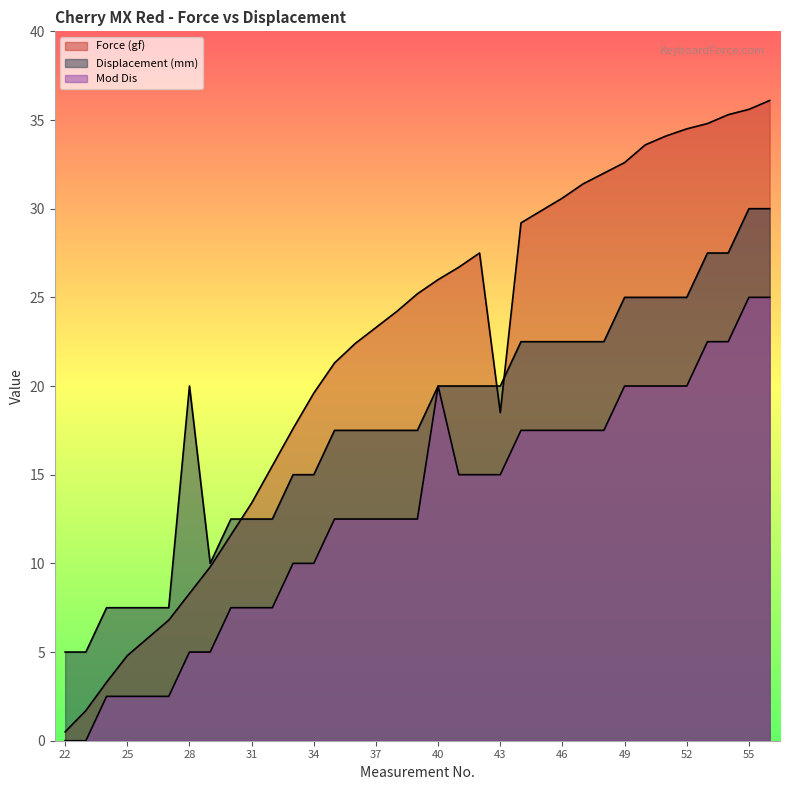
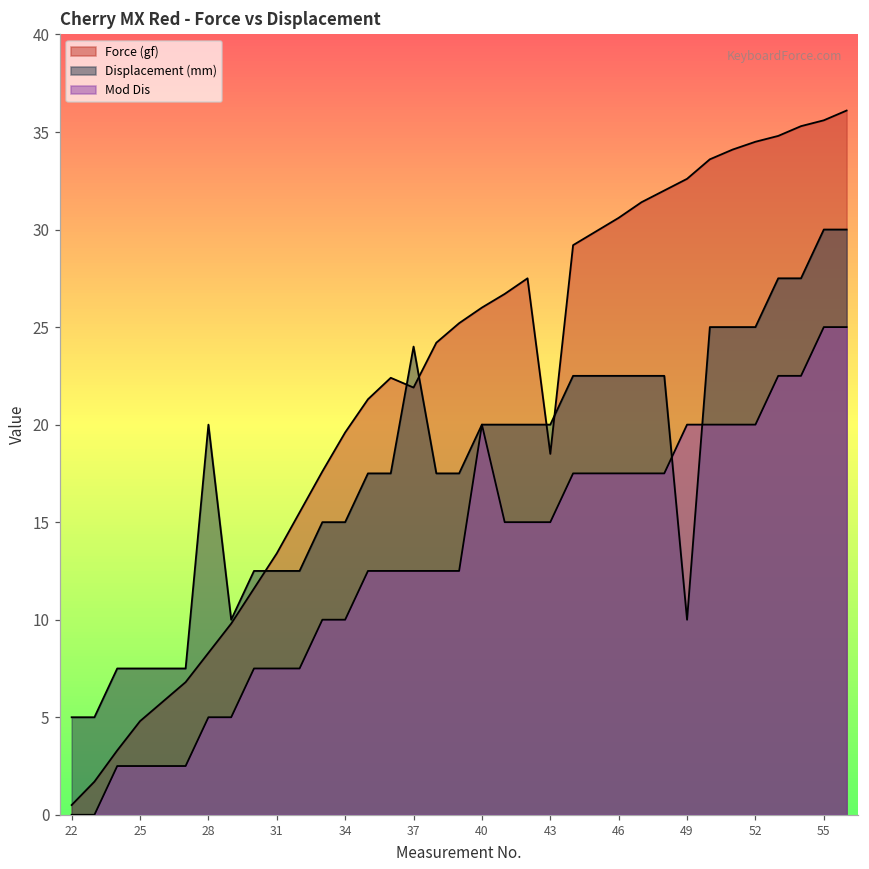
  {
    "Force (gf)": {
      "22": 0.5,
      "25": 4.8,
      "28": 8.3,
      "31": 13.4,
      "34": 19.6,
-     "37": 23.3,
+     "37": 21.9,
      "40": 26.0,
      "43": 18.5,
      "46": 30.6,
      "49": 32.6,
      "52": 34.5,
      "55": 35.6
    },
    "Displacement (mm)": {
      "22": 5.0,
      "25": 7.5,
      "28": 20.0,
      "31": 12.5,
      "34": 15.0,
-     "37": 17.5,
+     "37": 24.0,
      "43": 20.0,
      "46": 22.5,
-     "49": 25.0,
+     "49": 10.0,
      "52": 25.0,
      "55": 30.0
    },
    "Mod Dis": {
      "22": 0.0,
      "25": 2.5,
      "28": 5.0,
      "31": 7.5,
      "34": 10.0,
      "37": 12.5,
      "43": 15.0,
      "46": 17.5,
      "49": 20.0,
      "52": 20.0,
      "55": 25.0
    }
  }
